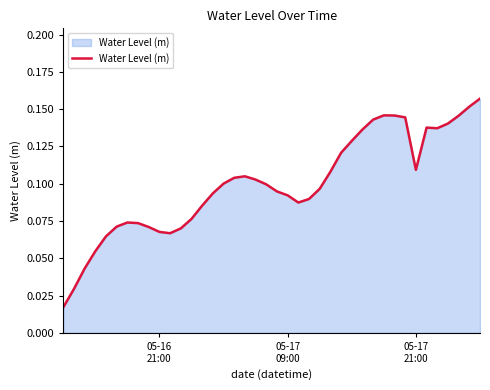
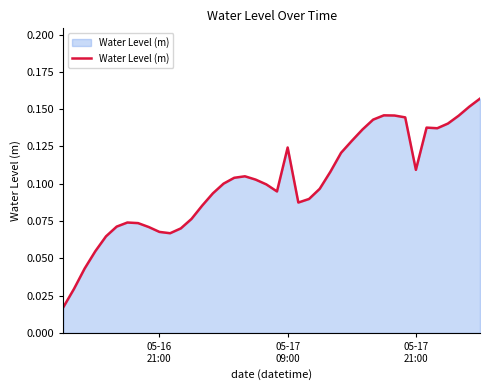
  {
    "05-16 21:00": 0.068,
-   "05-17 09:00": 0.092,
+   "05-17 09:00": 0.124,
    "05-17 21:00": 0.109
  }
